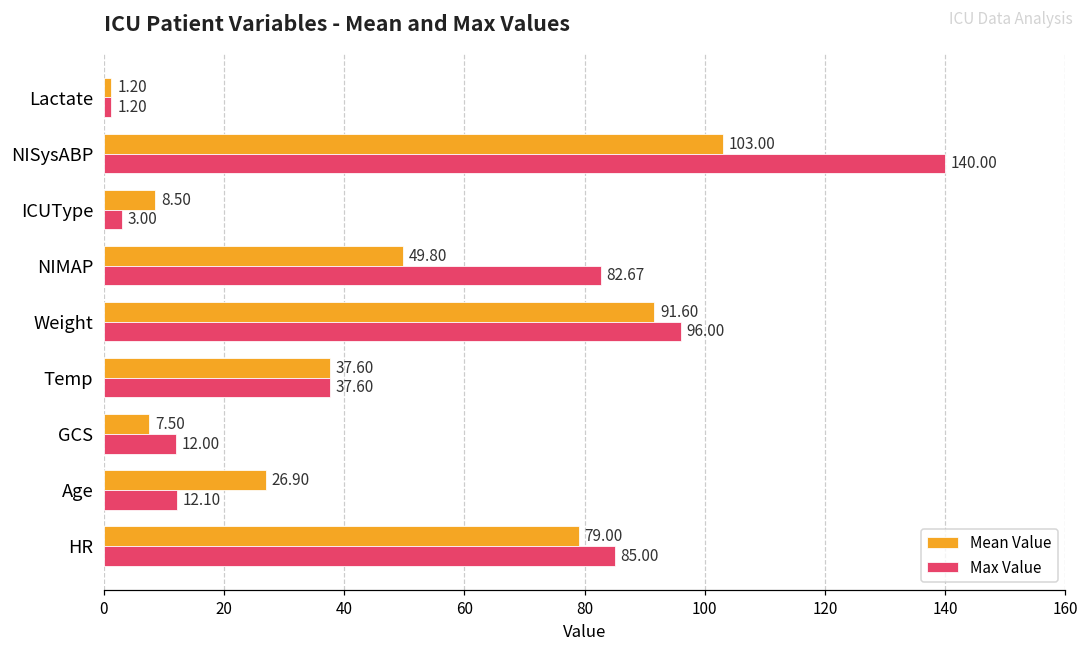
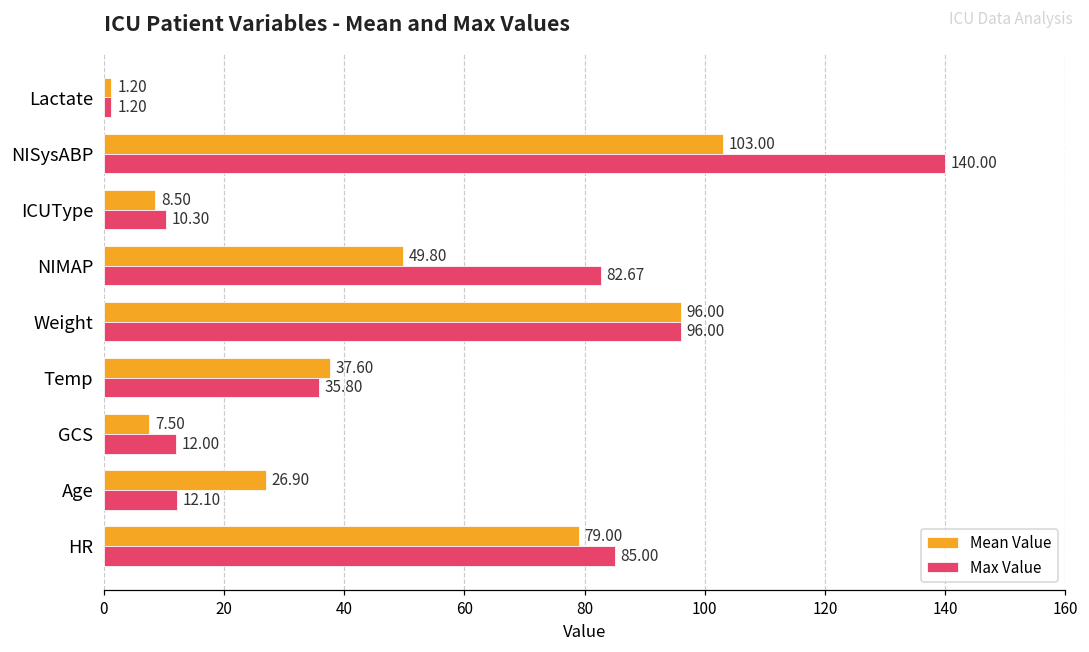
  {
    "Mean Value": {
      "Lactate": 1.20,
      "NISysABP": 103.00,
      "ICUType": 8.50,
      "NIMAP": 49.80,
-     "Weight": 91.60,
+     "Weight": 96.00,
      "Temp": 37.60,
      "GCS": 7.50,
      "Age": 26.90,
      "HR": 79.00
    },
    "Max Value": {
      "Lactate": 1.20,
      "NISysABP": 140.00,
-     "ICUType": 3.00,
+     "ICUType": 10.30,
      "NIMAP": 82.67,
      "Weight": 96.00,
-     "Temp": 37.60,
+     "Temp": 35.80,
      "GCS": 12.00,
      "Age": 12.10,
      "HR": 85.00
    }
  }
